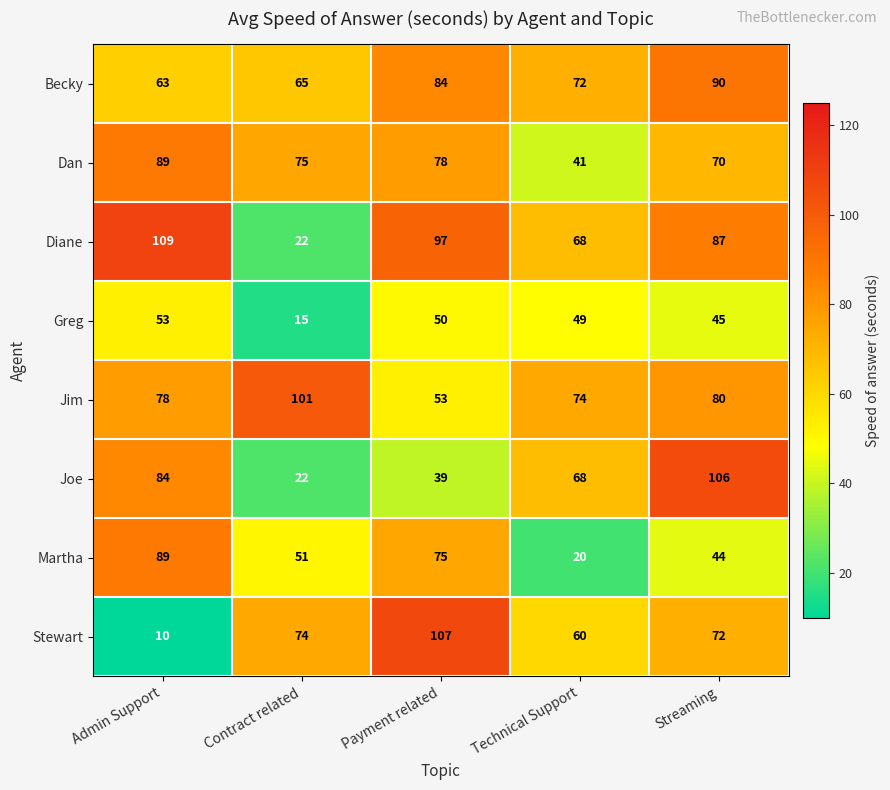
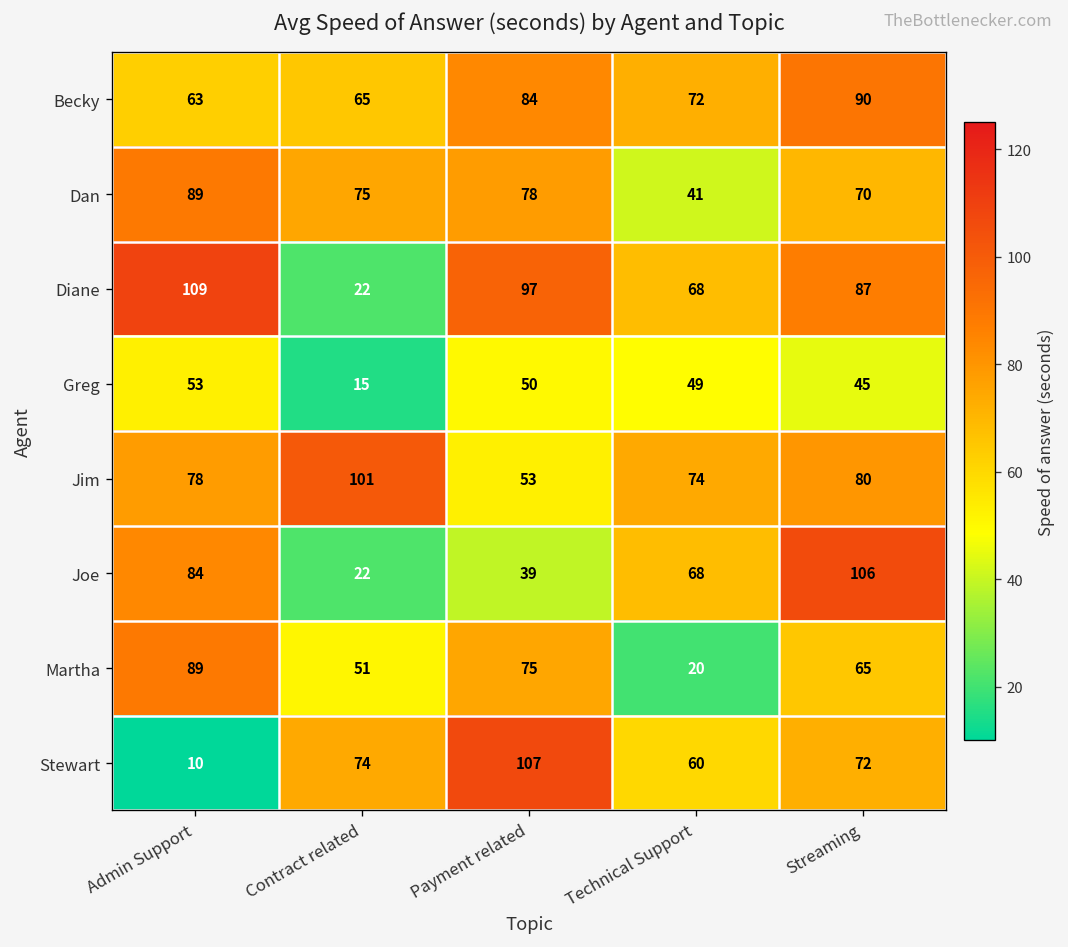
  {
    "Becky": {
      "Admin Support": 63,
      "Contract related": 65,
      "Payment related": 84,
      "Technical Support": 72,
      "Streaming": 90
    },
    "Dan": {
      "Admin Support": 89,
      "Contract related": 75,
      "Payment related": 78,
      "Technical Support": 41,
      "Streaming": 70
    },
    "Diane": {
      "Admin Support": 109,
      "Contract related": 22,
      "Payment related": 97,
      "Technical Support": 68,
      "Streaming": 87
    },
    "Greg": {
      "Admin Support": 53,
      "Contract related": 15,
      "Payment related": 50,
      "Technical Support": 49,
      "Streaming": 45
    },
    "Jim": {
      "Admin Support": 78,
      "Contract related": 101,
      "Payment related": 53,
      "Technical Support": 74,
      "Streaming": 80
    },
    "Joe": {
      "Admin Support": 84,
      "Contract related": 22,
      "Payment related": 39,
      "Technical Support": 68,
      "Streaming": 106
    },
    "Martha": {
      "Admin Support": 89,
      "Contract related": 51,
      "Payment related": 75,
      "Technical Support": 20,
-     "Streaming": 44
+     "Streaming": 65
    },
    "Stewart": {
      "Admin Support": 10,
      "Contract related": 74,
      "Payment related": 107,
      "Technical Support": 60,
      "Streaming": 72
    }
  }
